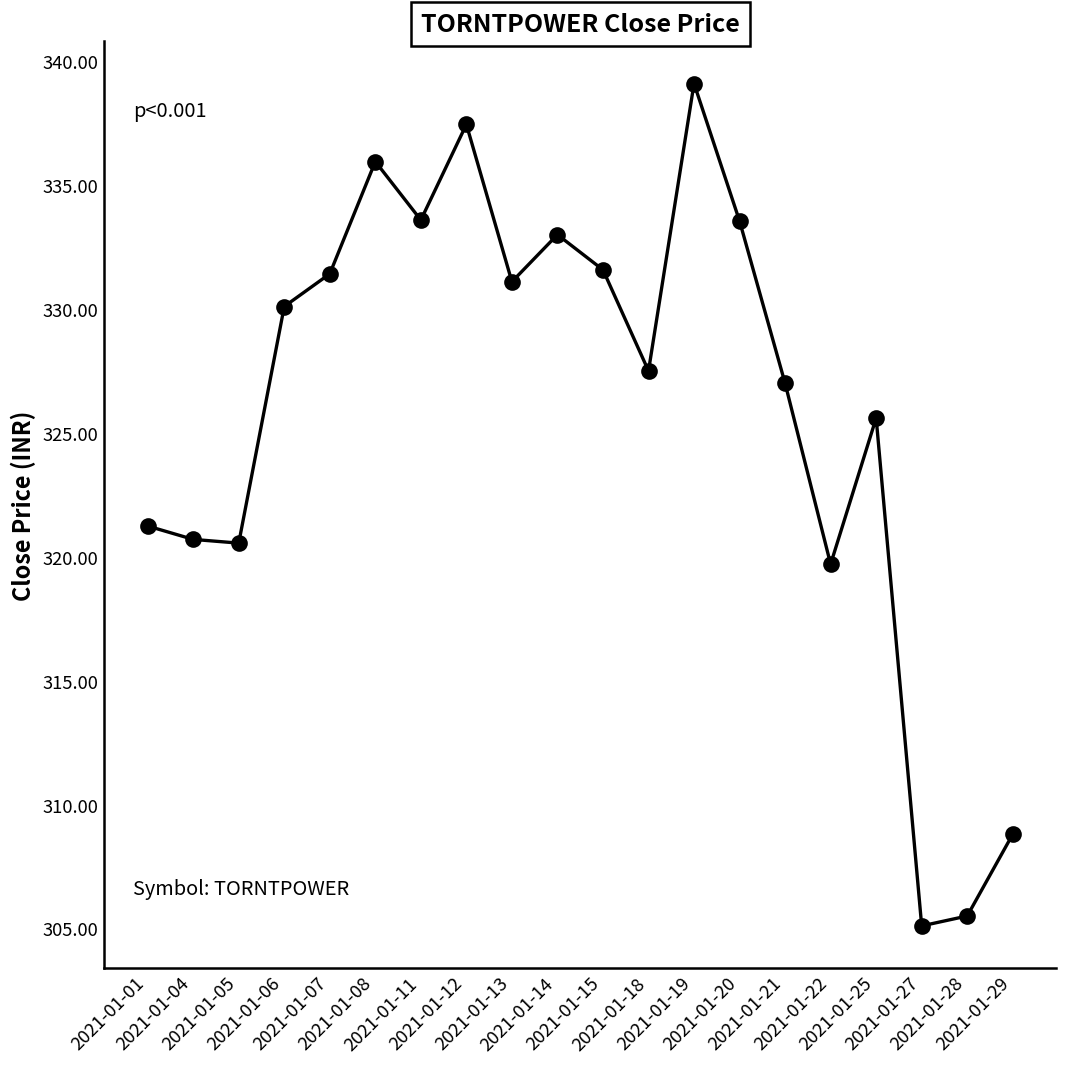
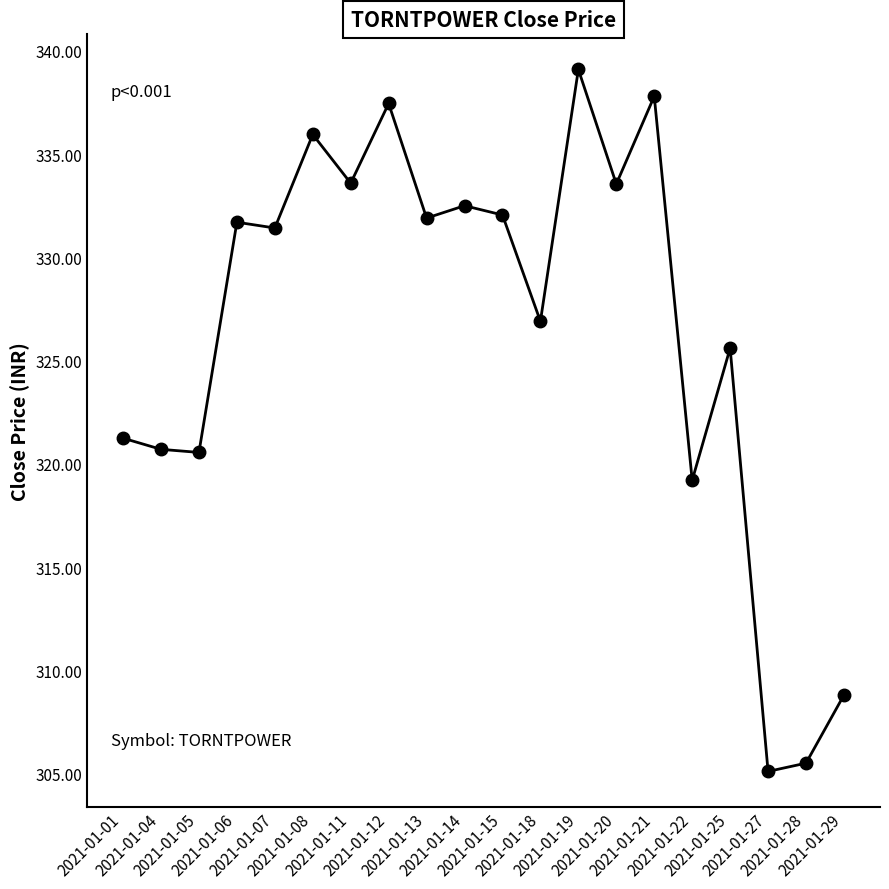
  {
    "2021-01-01": 321.2,
    "2021-01-04": 320.7,
    "2021-01-05": 320.6,
-   "2021-01-06": 330.1,
+   "2021-01-06": 331.7,
    "2021-01-07": 331.4,
    "2021-01-08": 336.0,
    "2021-01-11": 333.6,
    "2021-01-12": 337.5,
-   "2021-01-13": 331.1,
-   "2021-01-14": 333.0,
-   "2021-01-15": 331.6,
-   "2021-01-18": 327.5,
+   "2021-01-13": 331.9,
+   "2021-01-14": 332.5,
+   "2021-01-15": 332.1,
+   "2021-01-18": 326.9,
    "2021-01-19": 339.1,
    "2021-01-20": 333.6,
-   "2021-01-21": 327.0,
-   "2021-01-22": 319.7,
+   "2021-01-21": 337.8,
+   "2021-01-22": 319.2,
    "2021-01-25": 325.6,
    "2021-01-27": 305.1,
    "2021-01-28": 305.5,
    "2021-01-29": 308.8
  }
